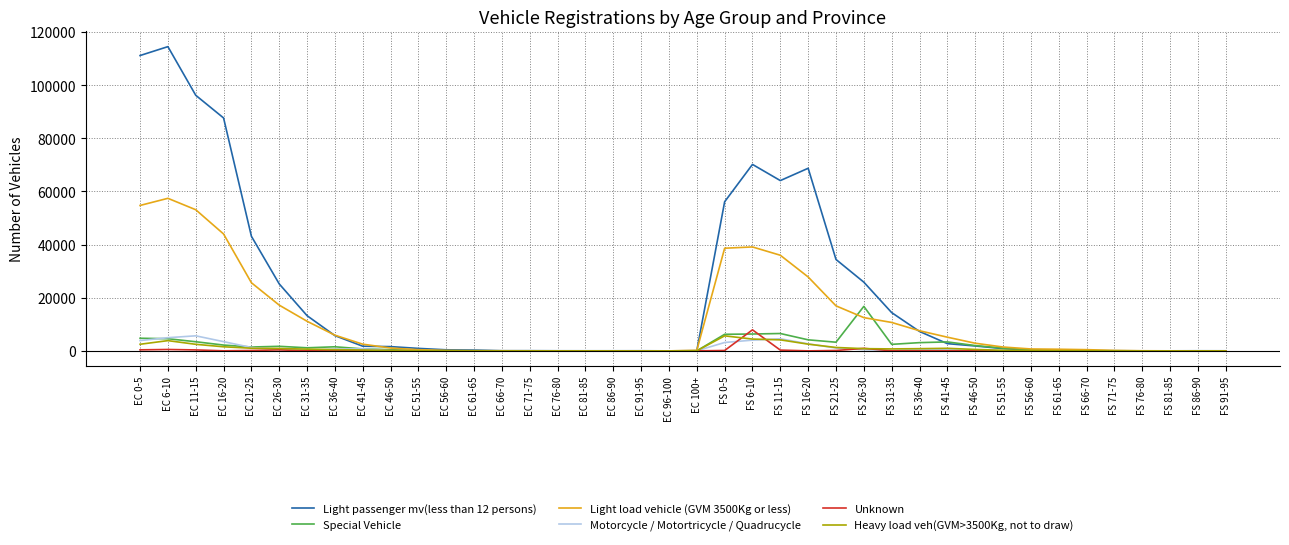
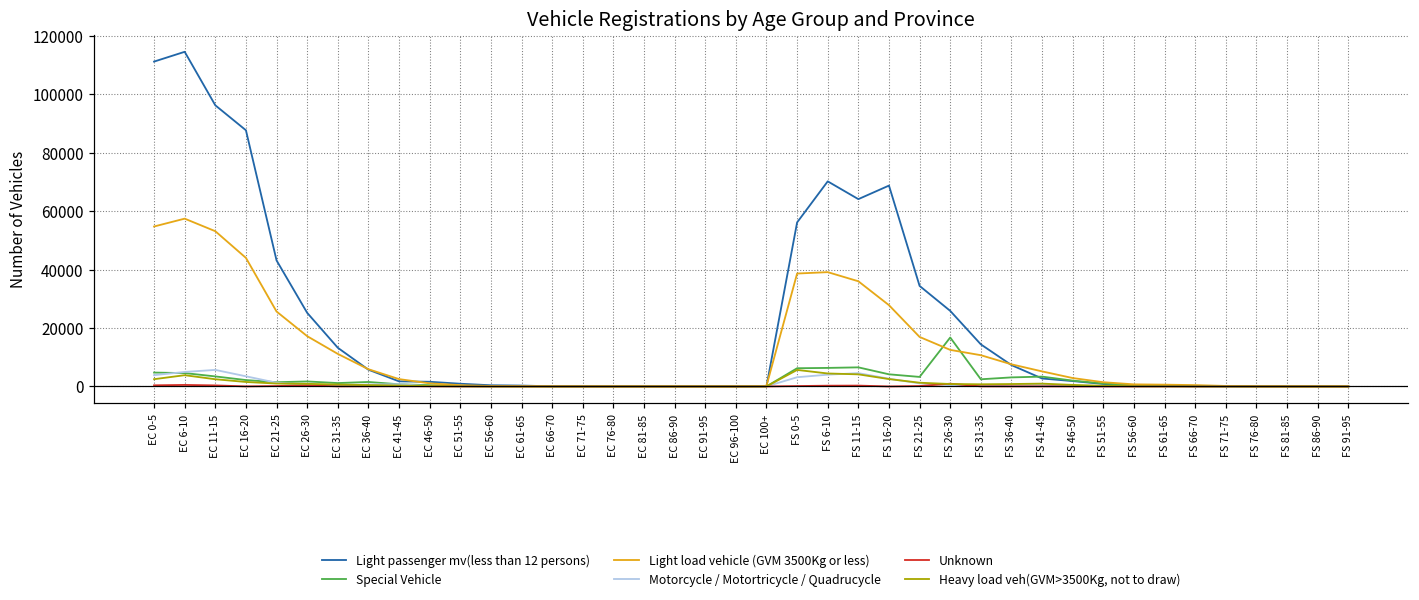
  {
    "Light passenger mv(less than 12 persons)": {
      "EC 0-5": 111000,
      "EC 6-10": 115000,
      "EC 11-15": 96000,
      "EC 16-20": 88000,
      "EC 21-25": 43000,
      "EC 26-30": 25000,
      "EC 31-35": 13000,
      "FS 0-5": 56000,
      "FS 6-10": 70000,
      "FS 11-15": 64000,
      "FS 16-20": 69000,
      "FS 21-25": 34000,
      "FS 26-30": 26000,
      "FS 31-35": 14000
    },
    "Special Vehicle": {
      "FS 6-10": 6000,
      "FS 11-15": 7000,
      "FS 16-20": 4000,
      "FS 21-25": 3000,
      "FS 26-30": 17000,
      "FS 31-35": 2000,
      "FS 36-40": 3000
    },
    "Light load vehicle (GVM 3500Kg or less)": {
      "EC 0-5": 55000,
      "EC 6-10": 57000,
      "EC 11-15": 53000,
      "EC 16-20": 44000,
      "EC 21-25": 26000,
      "EC 26-30": 17000,
      "EC 31-35": 11000,
      "FS 0-5": 39000,
      "FS 6-10": 39000,
      "FS 11-15": 36000,
      "FS 16-20": 28000,
      "FS 21-25": 17000,
      "FS 26-30": 13000,
      "FS 31-35": 11000,
      "FS 41-45": 5000
    },
    "Motorcycle / Motortricycle / Quadrucycle": {
      "EC 11-15": 6000,
      "EC 16-20": 3000,
      "FS 0-5": 3000
    },
    "Unknown": {
      "EC 0-5": 0,
      "EC 6-10": 1000,
      "EC 11-15": 0,
      "EC 16-20": 0,
      "FS 0-5": 0,
-     "FS 6-10": 8000,
+     "FS 6-10": 0,
      "FS 11-15": 0,
      "FS 16-20": 0
    },
    "Heavy load veh(GVM>3500Kg, not to draw)": {
      "EC 0-5": 2000
    }
  }
